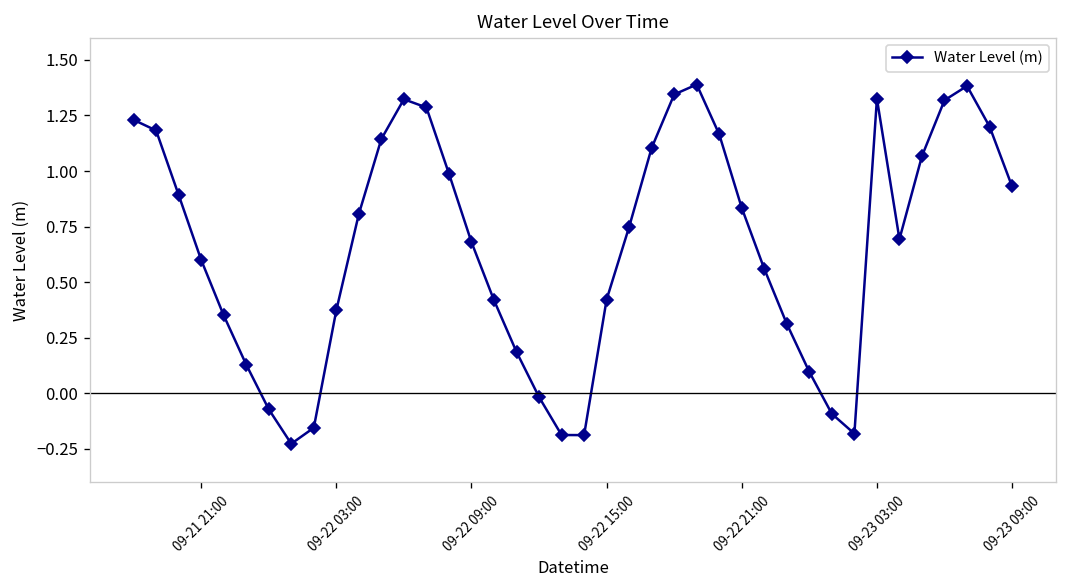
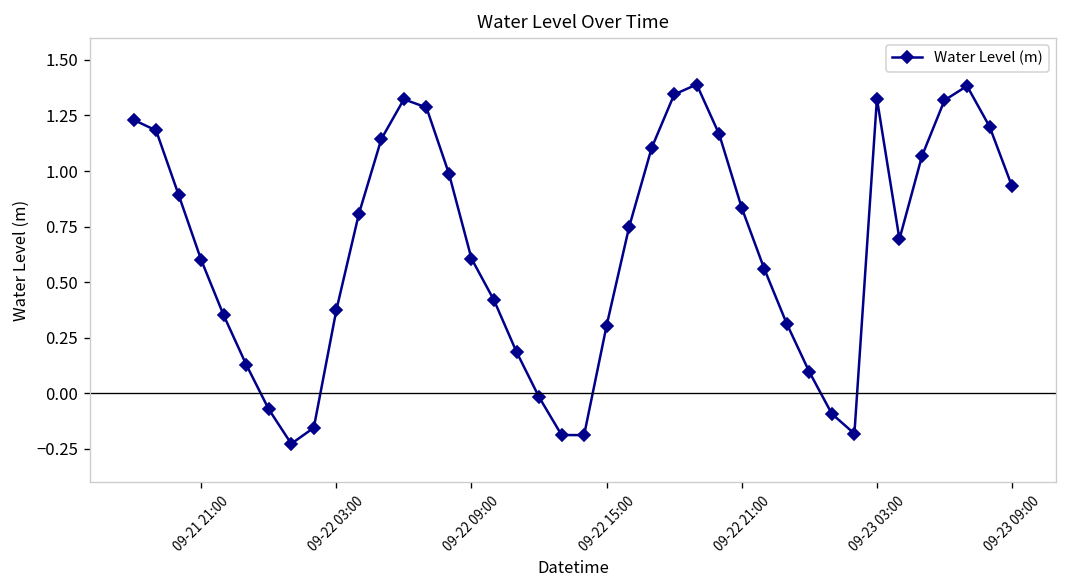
  {
    "09-21 21:00": 0.60,
    "09-22 03:00": 0.37,
-   "09-22 09:00": 0.68,
-   "09-22 15:00": 0.42,
+   "09-22 09:00": 0.61,
+   "09-22 15:00": 0.31,
    "09-22 21:00": 0.83,
    "09-23 03:00": 1.33,
    "09-23 09:00": 0.93
  }
